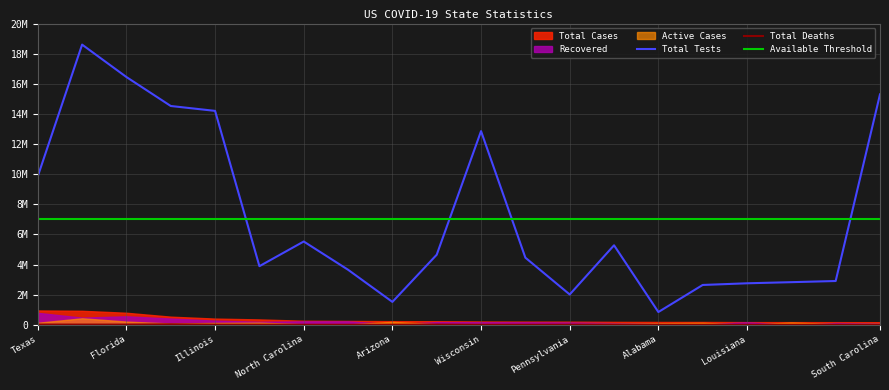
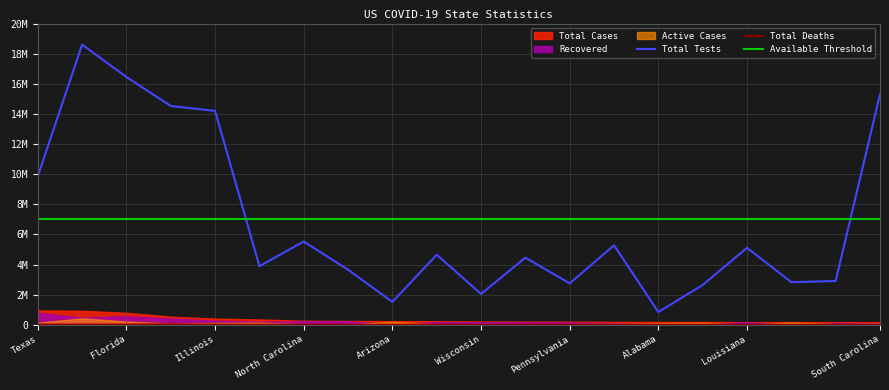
  {
    "Total Tests": {
      "Texas": 9900000,
      "Florida": 16500000,
      "Illinois": 14200000,
      "North Carolina": 5500000,
      "Arizona": 1500000,
-     "Wisconsin": 12900000,
-     "Pennsylvania": 2000000,
+     "Wisconsin": 2100000,
+     "Pennsylvania": 2800000,
      "Alabama": 900000,
-     "Louisiana": 2800000,
+     "Louisiana": 5100000,
      "South Carolina": 15300000
    },
    "Total Cases": {
      "Florida": 800000
    },
    "Total Deaths": {
      "Florida": 0
    },
    "Recovered": {
      "Florida": 600000
    },
    "Active Cases": {
      "Florida": 200000
    }
  }
